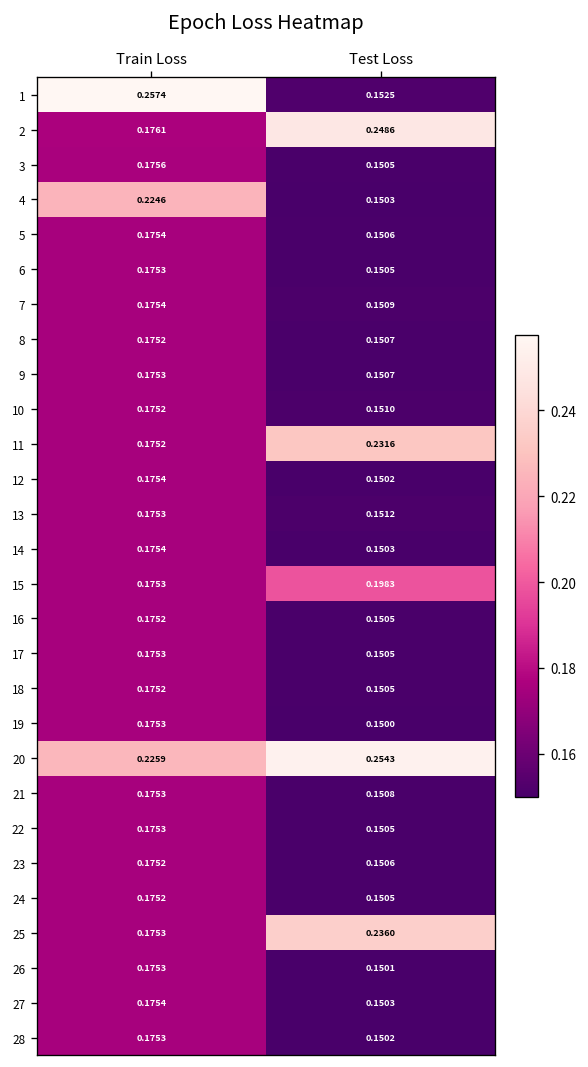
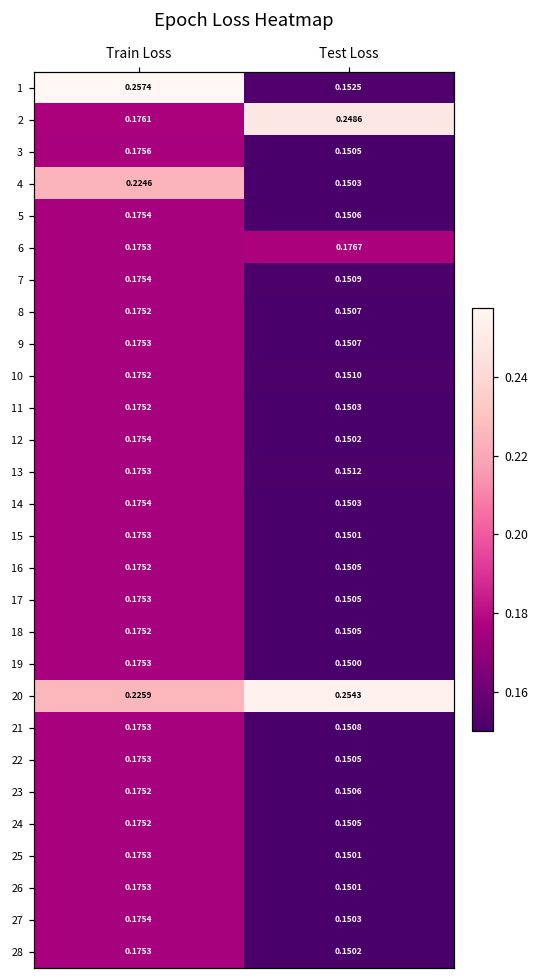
  {
    "1": {
      "Train Loss": 0.2574,
      "Test Loss": 0.1525
    },
    "2": {
      "Train Loss": 0.1761,
      "Test Loss": 0.2486
    },
    "3": {
      "Train Loss": 0.1756,
      "Test Loss": 0.1505
    },
    "4": {
      "Train Loss": 0.2246,
      "Test Loss": 0.1503
    },
    "5": {
      "Train Loss": 0.1754,
      "Test Loss": 0.1506
    },
    "6": {
      "Train Loss": 0.1753,
-     "Test Loss": 0.1505
+     "Test Loss": 0.1767
    },
    "7": {
      "Train Loss": 0.1754,
      "Test Loss": 0.1509
    },
    "8": {
      "Train Loss": 0.1752,
      "Test Loss": 0.1507
    },
    "9": {
      "Train Loss": 0.1753,
      "Test Loss": 0.1507
    },
    "10": {
      "Train Loss": 0.1752,
      "Test Loss": 0.1510
    },
    "11": {
      "Train Loss": 0.1752,
-     "Test Loss": 0.2316
+     "Test Loss": 0.1503
    },
    "12": {
      "Train Loss": 0.1754,
      "Test Loss": 0.1502
    },
    "13": {
      "Train Loss": 0.1753,
      "Test Loss": 0.1512
    },
    "14": {
      "Train Loss": 0.1754,
      "Test Loss": 0.1503
    },
    "15": {
      "Train Loss": 0.1753,
-     "Test Loss": 0.1983
+     "Test Loss": 0.1501
    },
    "16": {
      "Train Loss": 0.1752,
      "Test Loss": 0.1505
    },
    "17": {
      "Train Loss": 0.1753,
      "Test Loss": 0.1505
    },
    "18": {
      "Train Loss": 0.1752,
      "Test Loss": 0.1505
    },
    "19": {
      "Train Loss": 0.1753,
      "Test Loss": 0.1500
    },
    "20": {
      "Train Loss": 0.2259,
      "Test Loss": 0.2543
    },
    "21": {
      "Train Loss": 0.1753,
      "Test Loss": 0.1508
    },
    "22": {
      "Train Loss": 0.1753,
      "Test Loss": 0.1505
    },
    "23": {
      "Train Loss": 0.1752,
      "Test Loss": 0.1506
    },
    "24": {
      "Train Loss": 0.1752,
      "Test Loss": 0.1505
    },
    "25": {
      "Train Loss": 0.1753,
-     "Test Loss": 0.2360
+     "Test Loss": 0.1501
    },
    "26": {
      "Train Loss": 0.1753,
      "Test Loss": 0.1501
    },
    "27": {
      "Train Loss": 0.1754,
      "Test Loss": 0.1503
    },
    "28": {
      "Train Loss": 0.1753,
      "Test Loss": 0.1502
    }
  }
